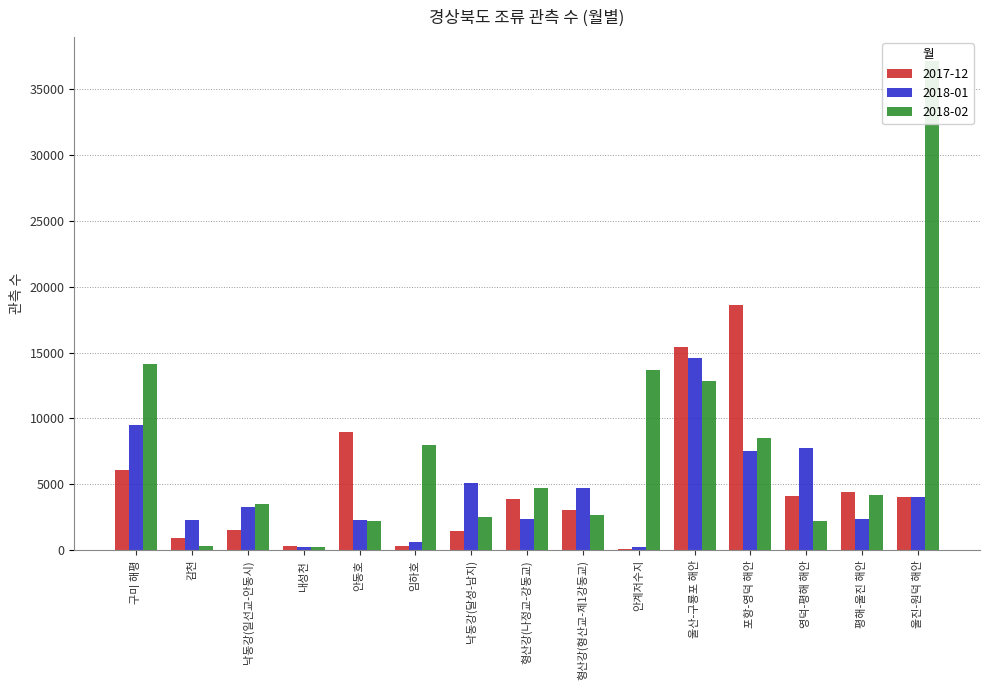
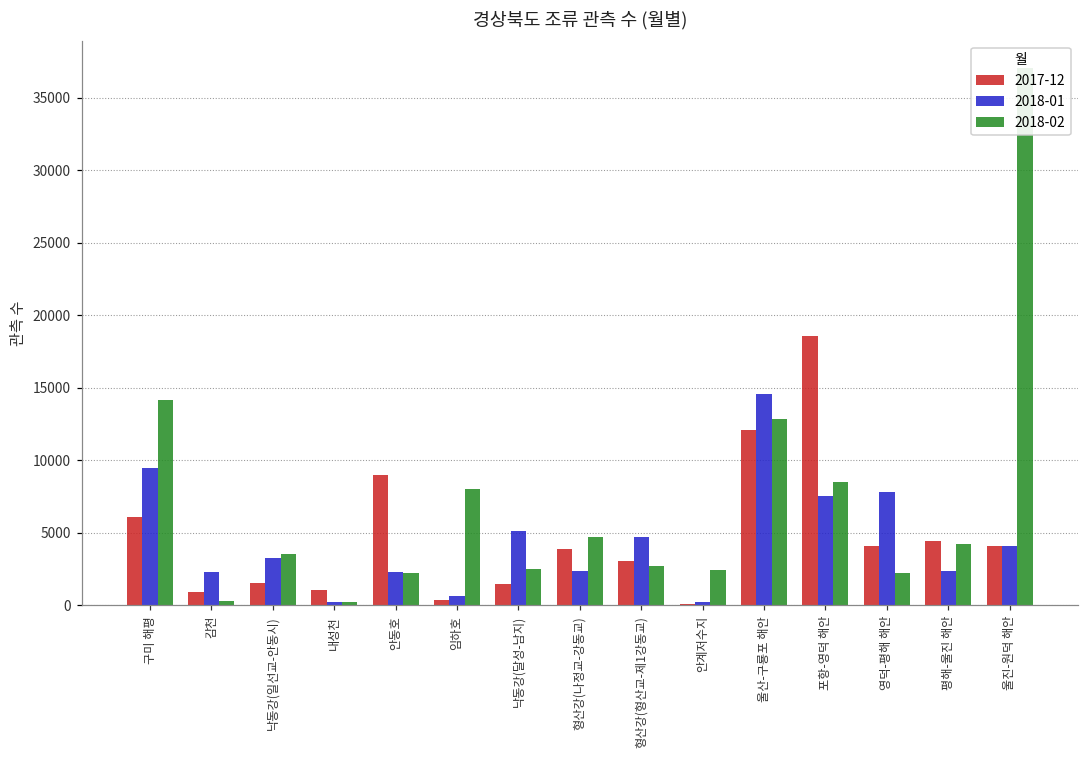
  {
    "2017-12": {
      "구미 해평": 6100,
      "감천": 1000,
      "낙동강(일선교-안동시)": 1500,
-     "내성천": 300,
+     "내성천": 1000,
      "안동호": 9000,
      "임하호": 400,
      "낙동강(달성-남지)": 1400,
      "형산강(나정교-강동교)": 3900,
      "형산강(형산교-제1강동교)": 3000,
-     "울산-구룡포 해안": 15400,
+     "울산-구룡포 해안": 12100,
      "포항-영덕 해안": 18600,
      "영덕-평해 해안": 4100,
      "평해-울진 해안": 4400,
      "울진-원덕 해안": 4100
    },
    "2018-01": {
      "구미 해평": 9500,
      "감천": 2300,
      "낙동강(일선교-안동시)": 3300,
      "내성천": 200,
      "안동호": 2300,
      "임하호": 600,
      "낙동강(달성-남지)": 5100,
      "형산강(나정교-강동교)": 2400,
      "형산강(형산교-제1강동교)": 4700,
      "안계저수지": 200,
      "울산-구룡포 해안": 14600,
      "포항-영덕 해안": 7500,
      "영덕-평해 해안": 7800,
      "평해-울진 해안": 2300,
      "울진-원덕 해안": 4100
    },
    "2018-02": {
      "구미 해평": 14100,
      "감천": 300,
      "낙동강(일선교-안동시)": 3500,
      "내성천": 200,
      "안동호": 2200,
      "임하호": 8000,
      "낙동강(달성-남지)": 2500,
      "형산강(나정교-강동교)": 4700,
      "형산강(형산교-제1강동교)": 2700,
-     "안계저수지": 13600,
+     "안계저수지": 2500,
      "울산-구룡포 해안": 12900,
      "포항-영덕 해안": 8500,
      "영덕-평해 해안": 2200,
      "평해-울진 해안": 4200
    }
  }
